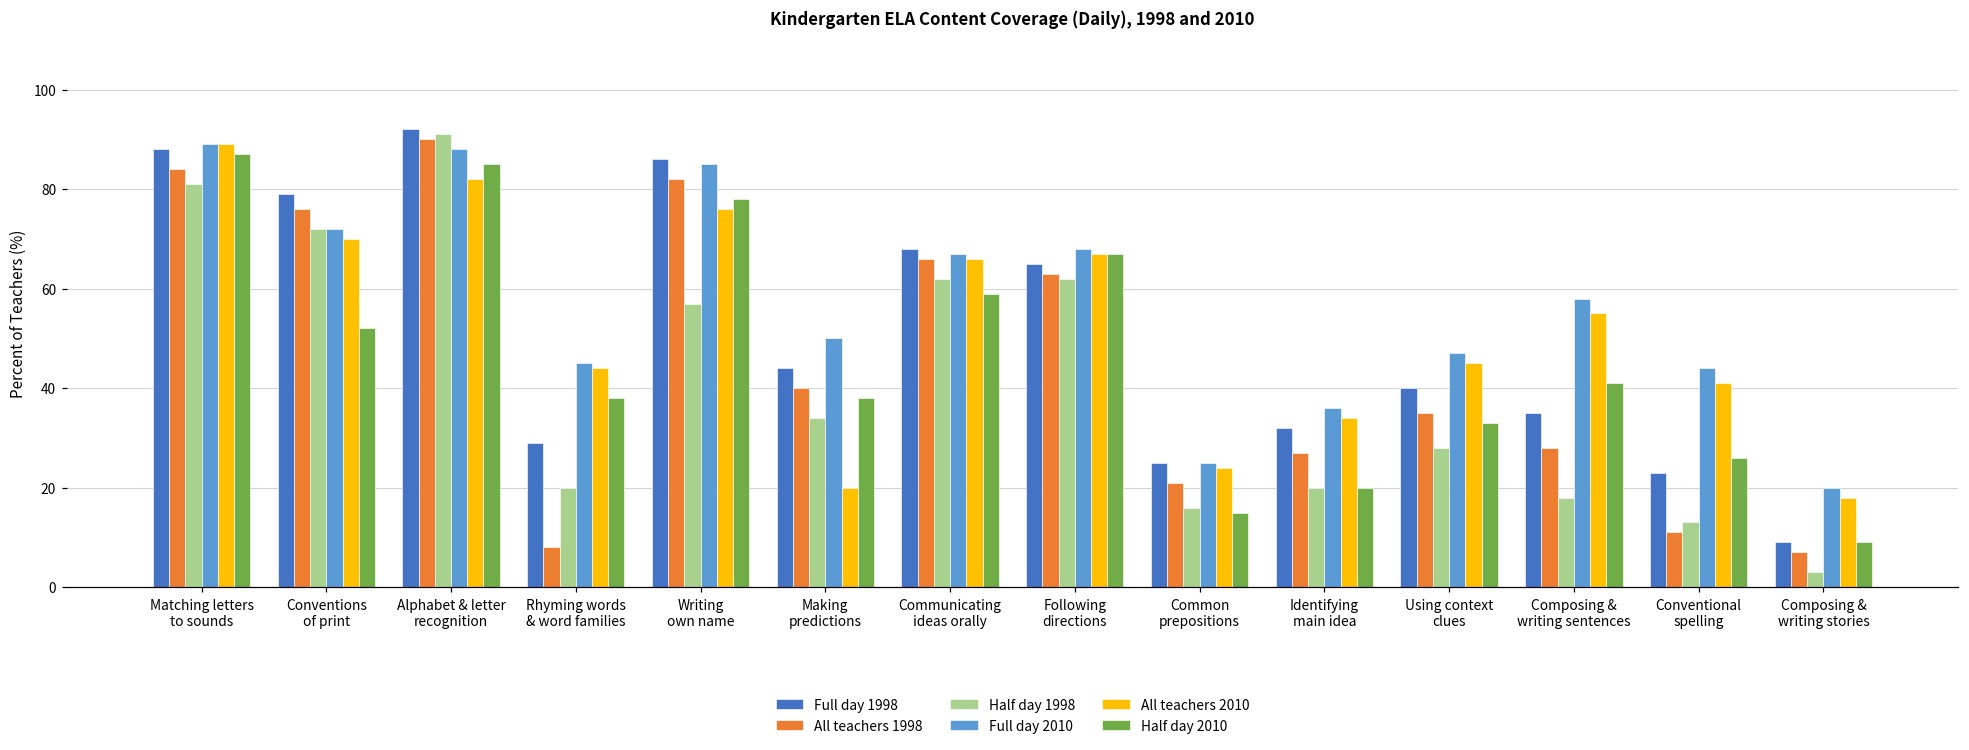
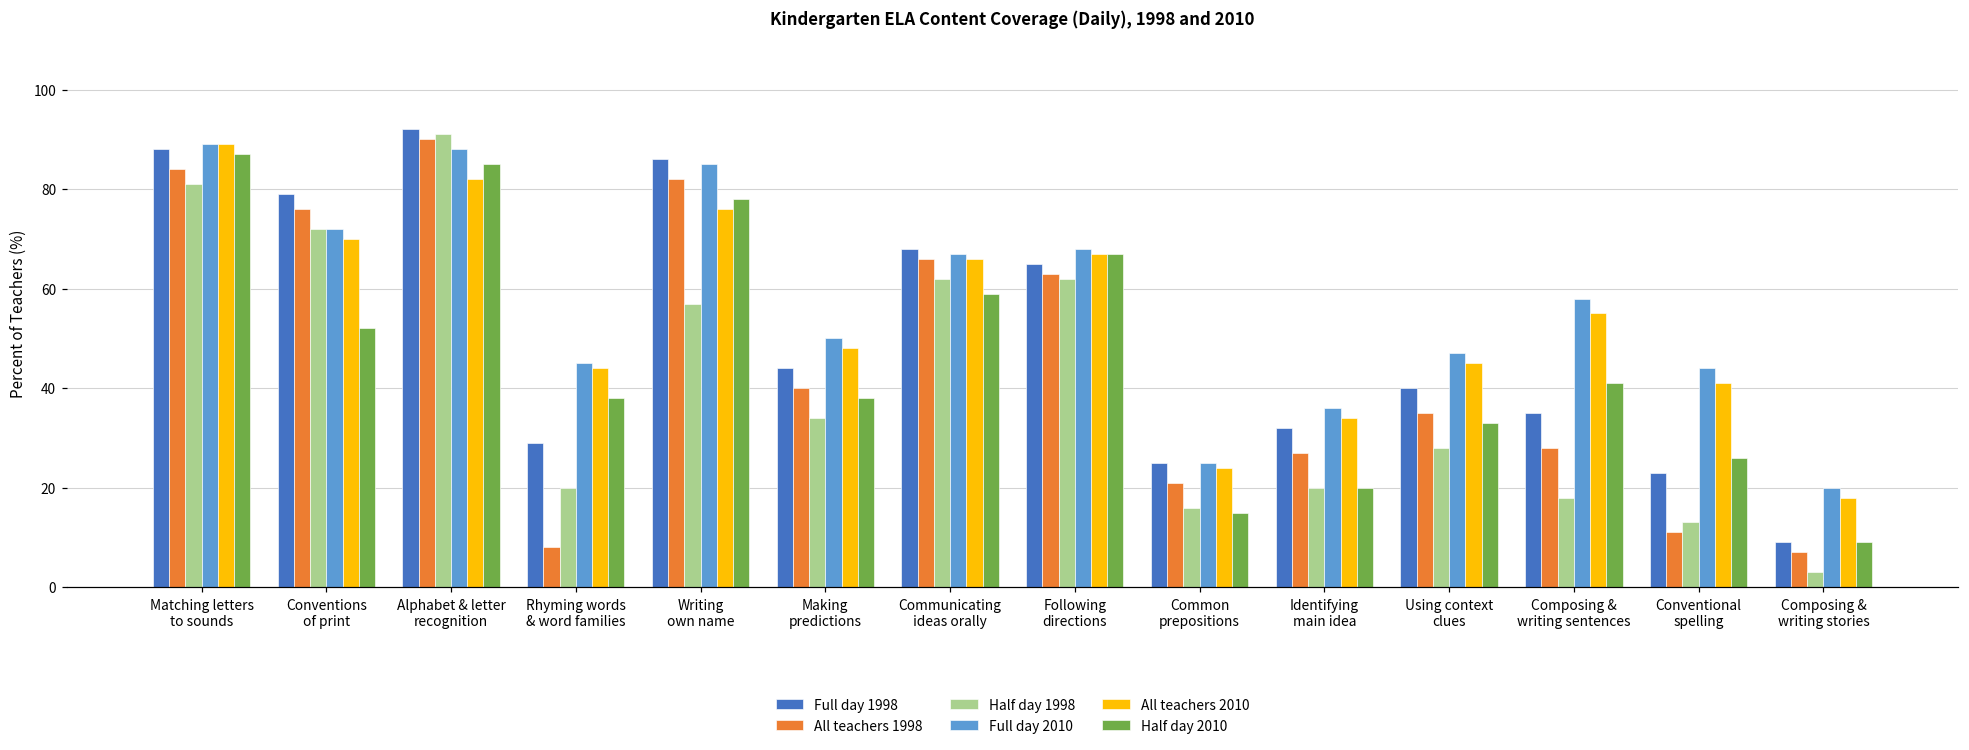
  {
    "All teachers 1998": {
      "Matching letters to sounds": 84,
      "Conventions of print": 76,
      "Alphabet & letter recognition": 90,
      "Rhyming words & word families": 8,
      "Writing own name": 82,
      "Making predictions": 40,
      "Communicating ideas orally": 66,
      "Following directions": 63,
      "Common prepositions": 21,
      "Identifying main idea": 27,
      "Using context clues": 35,
      "Composing & writing sentences": 28,
      "Conventional spelling": 11,
      "Composing & writing stories": 7
    },
    "Half day 1998": {
      "Matching letters to sounds": 81,
      "Conventions of print": 72,
      "Alphabet & letter recognition": 91,
      "Rhyming words & word families": 20,
      "Writing own name": 57,
      "Making predictions": 34,
      "Communicating ideas orally": 62,
      "Following directions": 62,
      "Common prepositions": 16,
      "Identifying main idea": 20,
      "Using context clues": 28,
      "Composing & writing sentences": 18,
      "Conventional spelling": 13,
      "Composing & writing stories": 3
    },
    "All teachers 2010": {
      "Matching letters to sounds": 89,
      "Conventions of print": 70,
      "Alphabet & letter recognition": 82,
      "Rhyming words & word families": 44,
      "Writing own name": 76,
-     "Making predictions": 20,
+     "Making predictions": 48,
      "Communicating ideas orally": 66,
      "Following directions": 67,
      "Common prepositions": 24,
      "Identifying main idea": 34,
      "Using context clues": 45,
      "Composing & writing sentences": 55,
      "Conventional spelling": 41,
      "Composing & writing stories": 18
    },
    "Half day 2010": {
      "Matching letters to sounds": 87,
      "Conventions of print": 52,
      "Alphabet & letter recognition": 85,
      "Rhyming words & word families": 38,
      "Writing own name": 78,
      "Making predictions": 38,
      "Communicating ideas orally": 59,
      "Following directions": 67,
      "Common prepositions": 15,
      "Identifying main idea": 20,
      "Using context clues": 33,
      "Composing & writing sentences": 41,
      "Conventional spelling": 26,
      "Composing & writing stories": 9
    }
  }
